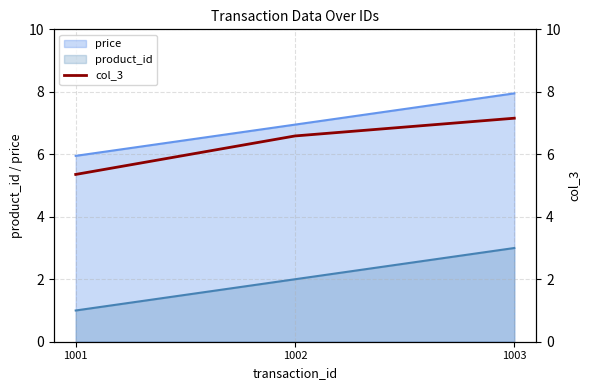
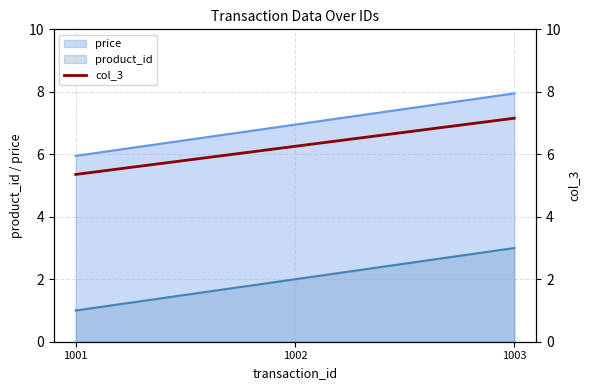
  {
    "col_3": {
      "1001": 5.4,
-     "1002": 6.6,
+     "1002": 6.3,
      "1003": 7.2
    }
  }
